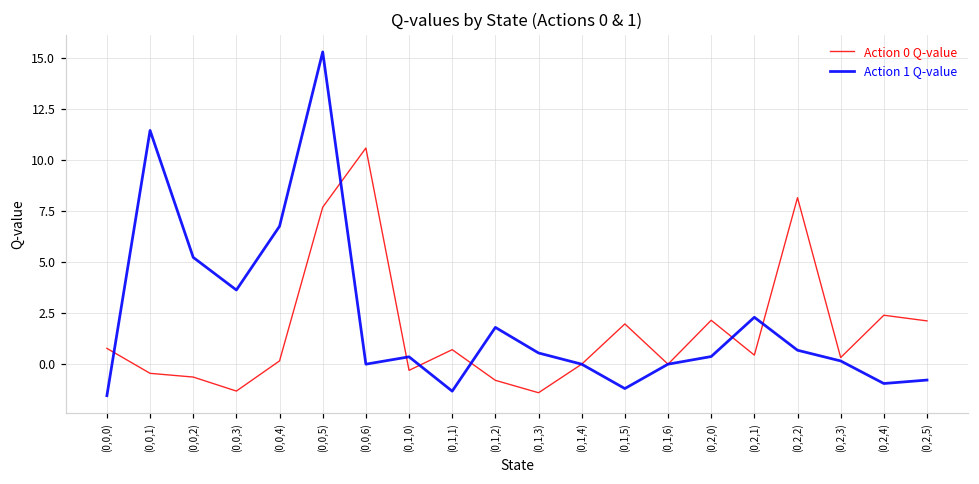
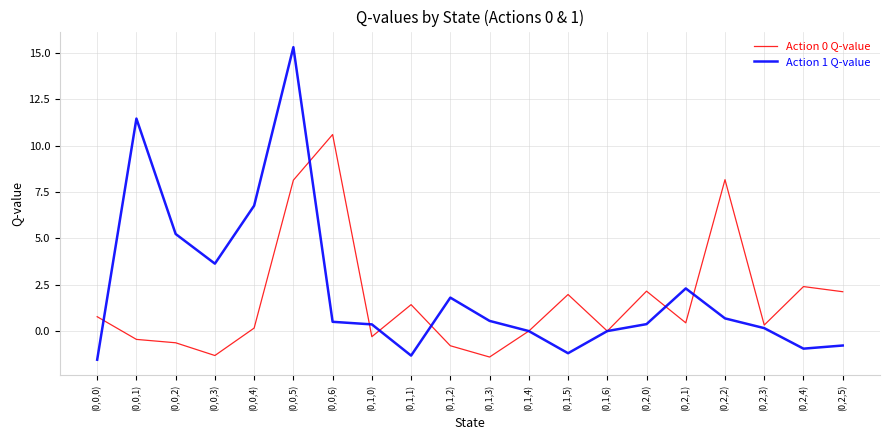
  {
    "Action 0 Q-value": {
      "(0,0,0)": 0.8,
      "(0,0,1)": -0.4,
      "(0,0,2)": -0.6,
      "(0,0,3)": -1.3,
      "(0,0,4)": 0.2,
-     "(0,0,5)": 7.7,
+     "(0,0,5)": 8.1,
      "(0,0,6)": 10.6,
      "(0,1,0)": -0.3,
-     "(0,1,1)": 0.7,
+     "(0,1,1)": 1.4,
      "(0,1,2)": -0.8,
      "(0,1,3)": -1.4,
      "(0,1,5)": 2.0,
      "(0,2,0)": 2.2,
      "(0,2,1)": 0.4,
      "(0,2,2)": 8.2,
      "(0,2,3)": 0.3,
      "(0,2,4)": 2.4,
      "(0,2,5)": 2.1
    },
    "Action 1 Q-value": {
      "(0,0,0)": -1.5,
      "(0,0,1)": 11.5,
      "(0,0,2)": 5.2,
      "(0,0,3)": 3.6,
      "(0,0,4)": 6.8,
      "(0,0,5)": 15.3,
-     "(0,0,6)": 0.0,
+     "(0,0,6)": 0.5,
      "(0,1,0)": 0.4,
      "(0,1,1)": -1.3,
      "(0,1,2)": 1.8,
      "(0,1,3)": 0.5,
      "(0,1,5)": -1.2,
      "(0,2,0)": 0.4,
      "(0,2,1)": 2.3,
      "(0,2,2)": 0.7,
      "(0,2,3)": 0.2,
      "(0,2,4)": -0.9,
      "(0,2,5)": -0.8
    }
  }
